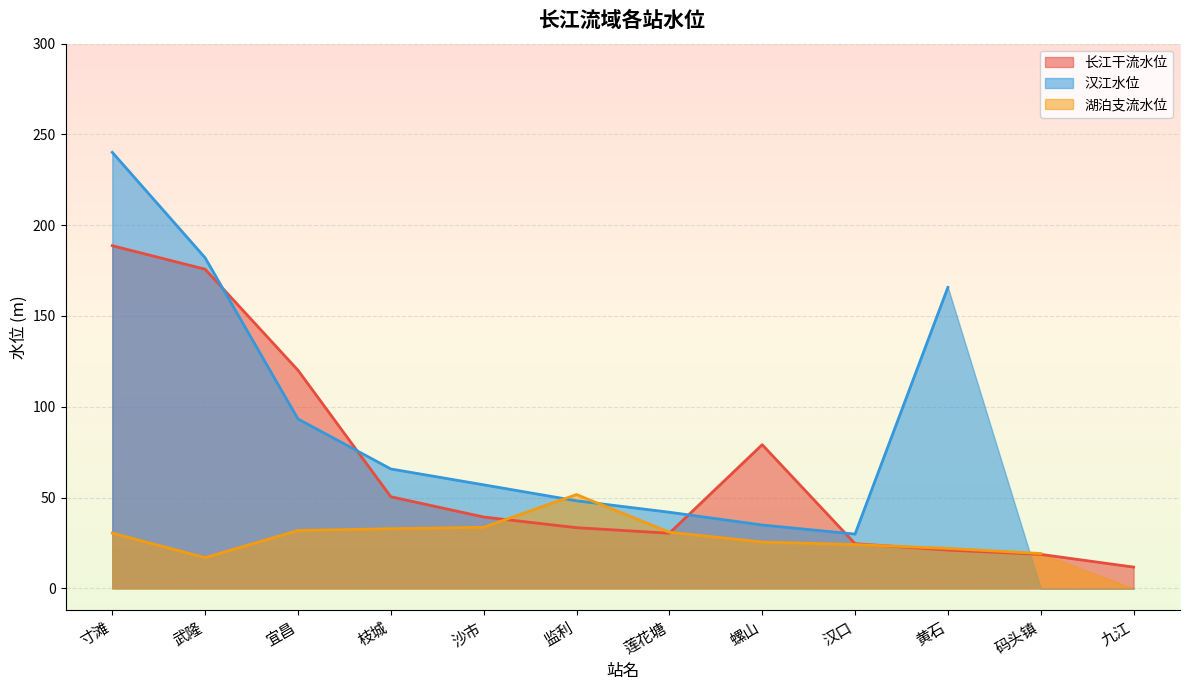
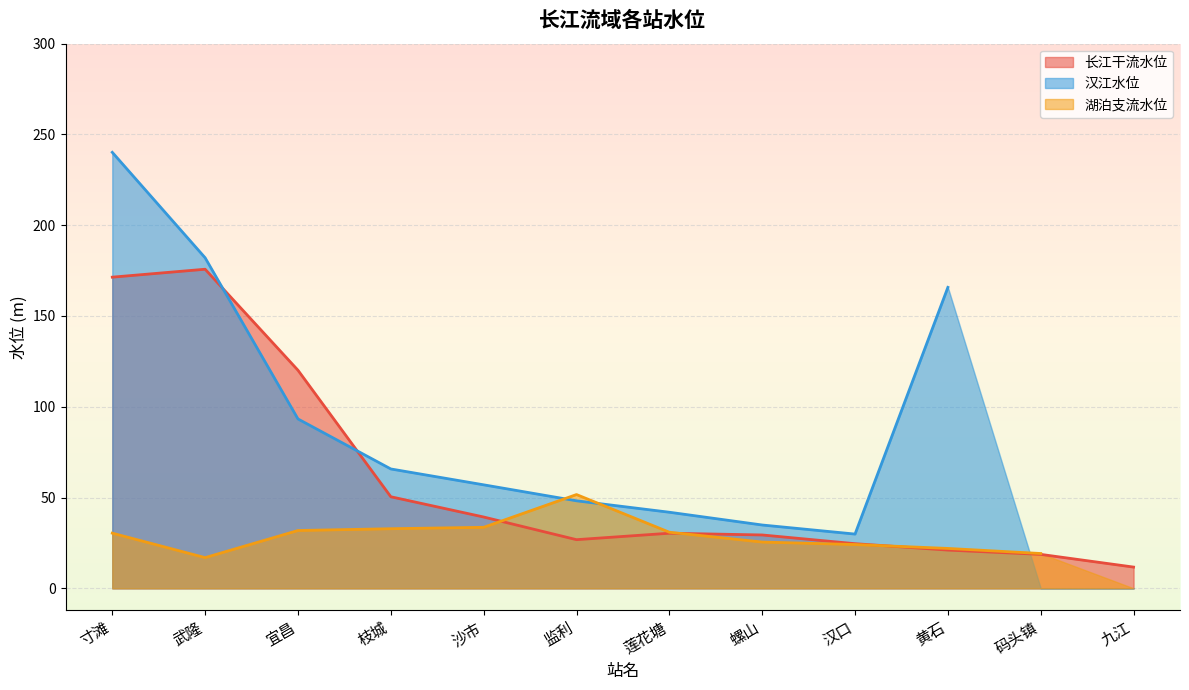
  {
    "长江干流水位": {
-     "寸滩": 189,
+     "寸滩": 171,
      "武隆": 176,
      "宜昌": 120,
      "枝城": 50,
      "沙市": 39,
-     "监利": 33,
-     "螺山": 79,
+     "监利": 27,
+     "螺山": 29,
      "九江": 12
    }
  }
